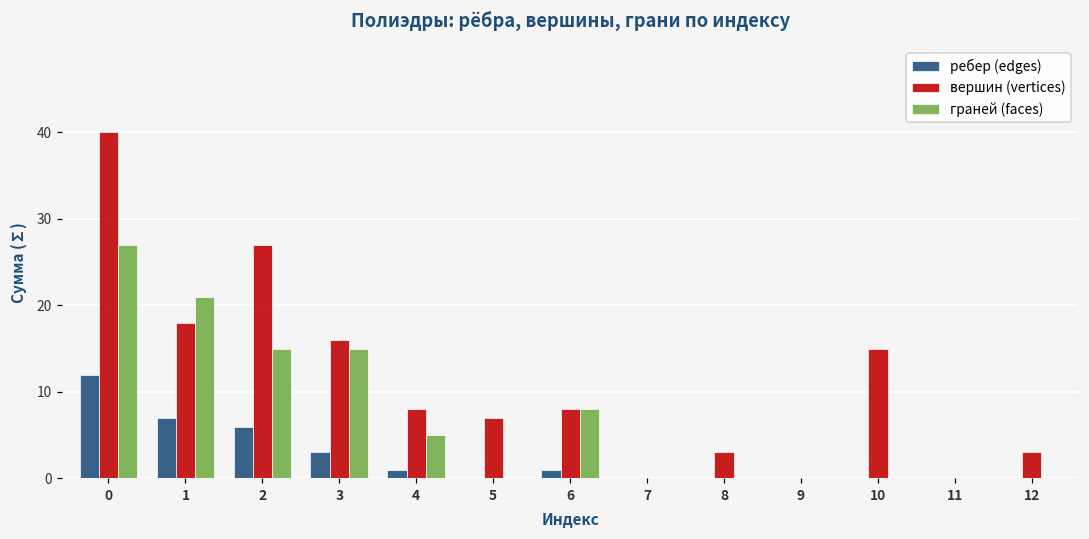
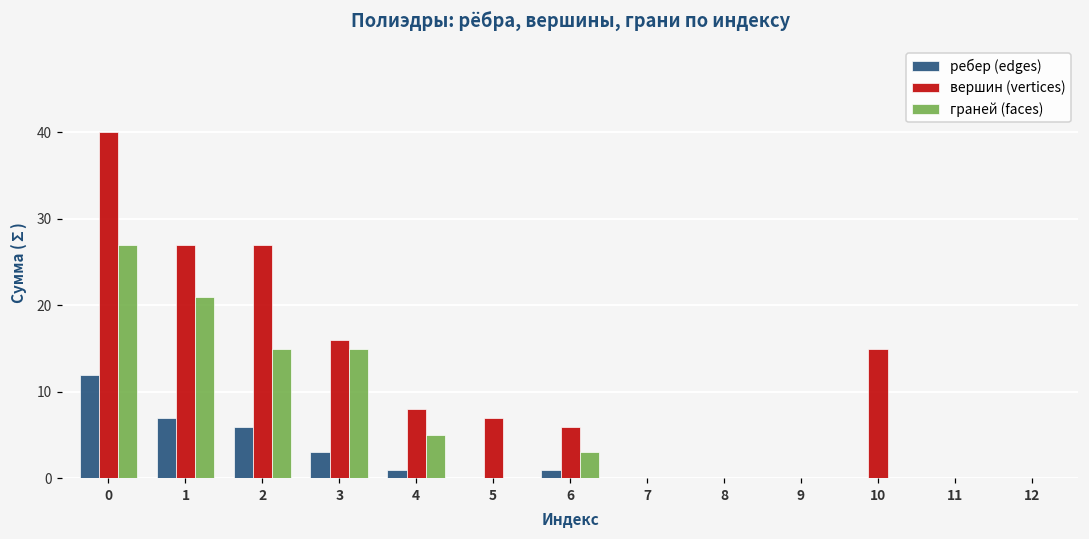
  {
    "ребер (edges)": {
      "0": 12,
      "1": 7,
      "2": 6,
      "3": 3,
      "4": 1,
      "5": 0,
      "6": 1,
      "7": 0,
      "8": 0,
      "9": 0,
      "10": 0,
      "11": 0,
      "12": 0
    },
    "вершин (vertices)": {
      "0": 40,
-     "1": 18,
+     "1": 27,
      "2": 27,
      "3": 16,
      "4": 8,
      "5": 7,
-     "6": 8,
+     "6": 6,
      "7": 0,
-     "8": 3,
+     "8": 0,
      "9": 0,
      "10": 15,
      "11": 0,
-     "12": 3
+     "12": 0
    },
    "граней (faces)": {
      "0": 27,
      "1": 21,
      "2": 15,
      "3": 15,
      "4": 5,
      "5": 0,
-     "6": 8,
+     "6": 3,
      "7": 0,
      "8": 0,
      "9": 0,
      "10": 0,
      "11": 0,
      "12": 0
    }
  }
